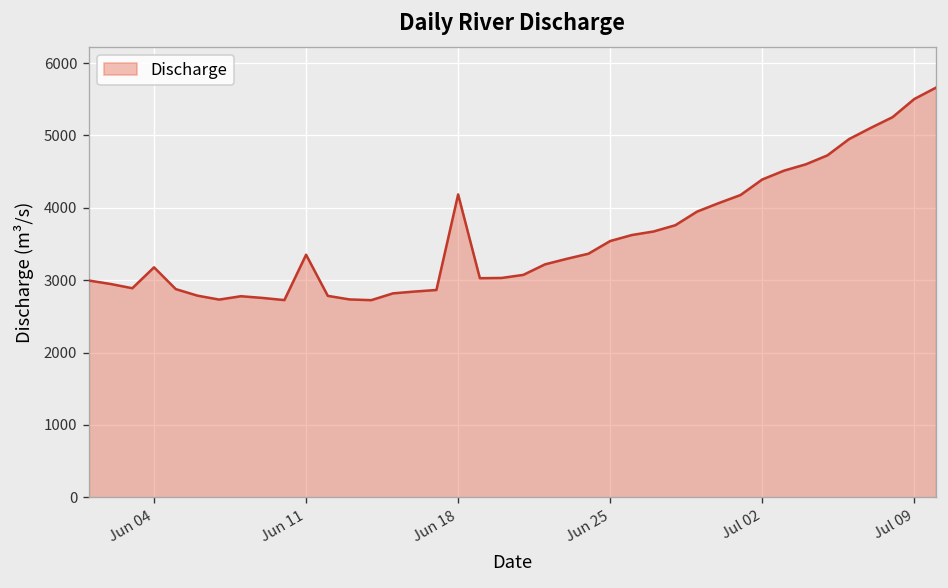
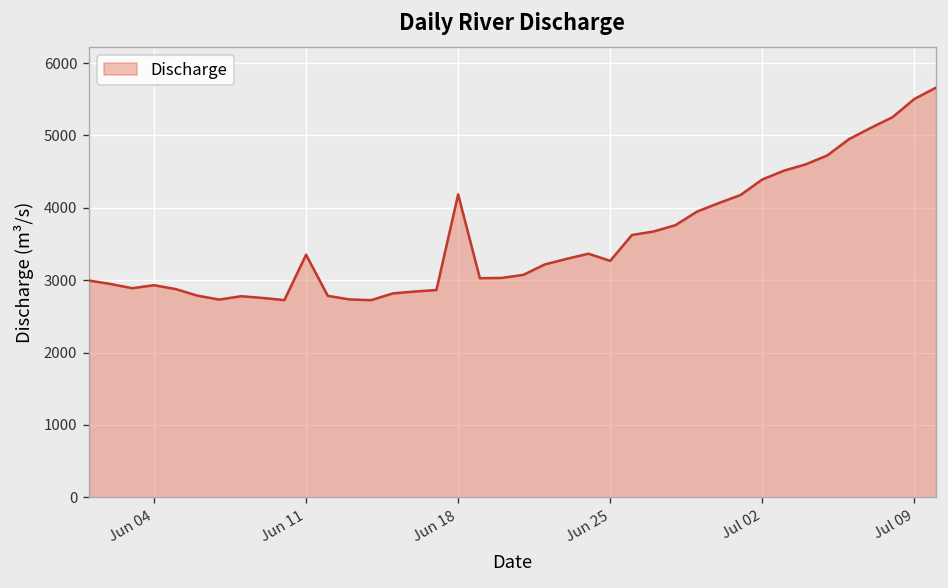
  {
-   "Jun 04": 3200,
+   "Jun 04": 2900,
    "Jun 11": 3400,
    "Jun 18": 4200,
-   "Jun 25": 3500,
+   "Jun 25": 3300,
    "Jul 02": 4400,
    "Jul 09": 5500
  }
